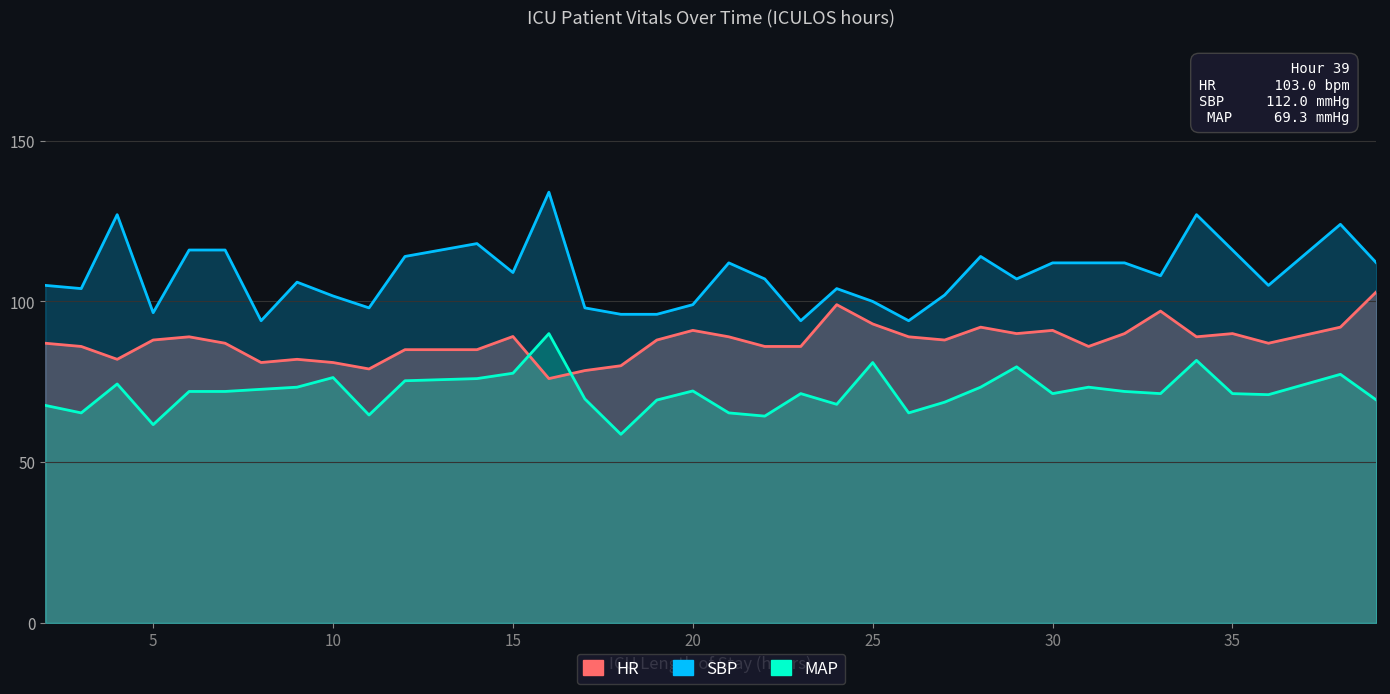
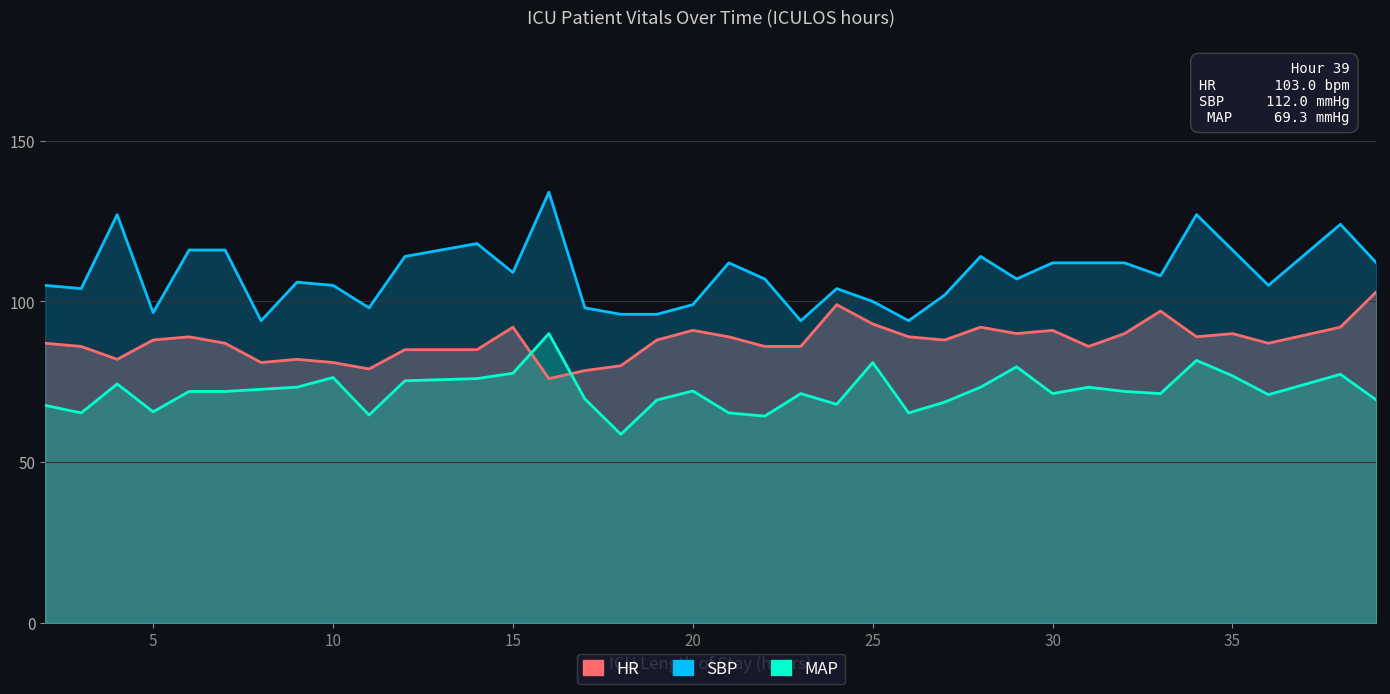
  {
    "HR": {
      "5": 88,
      "10": 81,
-     "15": 89,
+     "15": 92,
      "20": 91,
      "25": 93,
      "30": 91,
      "35": 90
    },
    "SBP": {
      "5": 97,
-     "10": 102,
+     "10": 105,
      "15": 109,
      "20": 99,
      "25": 100,
      "30": 112,
      "35": 116
    },
    "MAP": {
-     "5": 62,
+     "5": 66,
      "10": 76,
      "15": 78,
      "20": 72,
      "25": 81,
      "30": 71,
-     "35": 71
+     "35": 77
    }
  }
